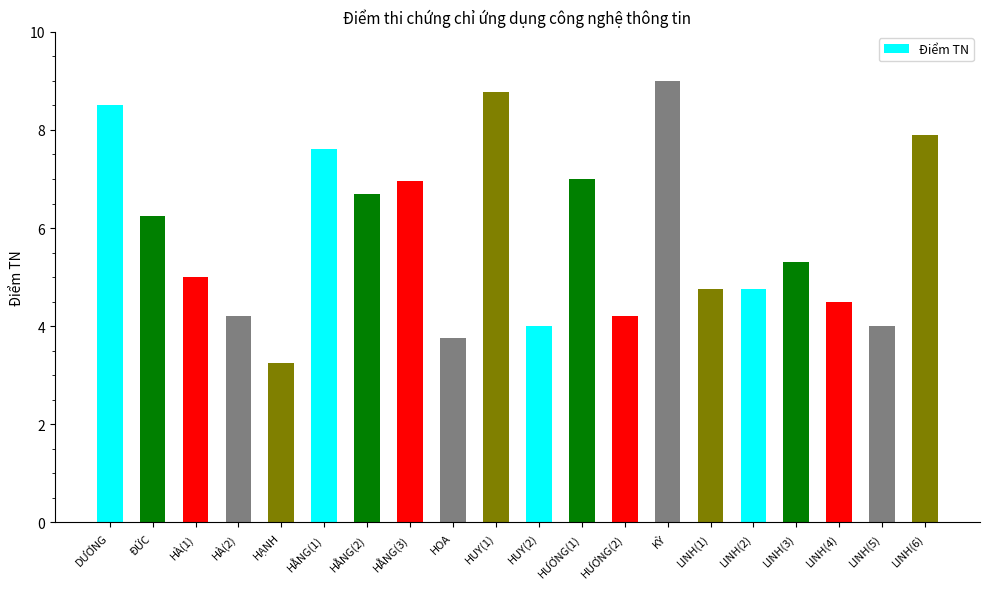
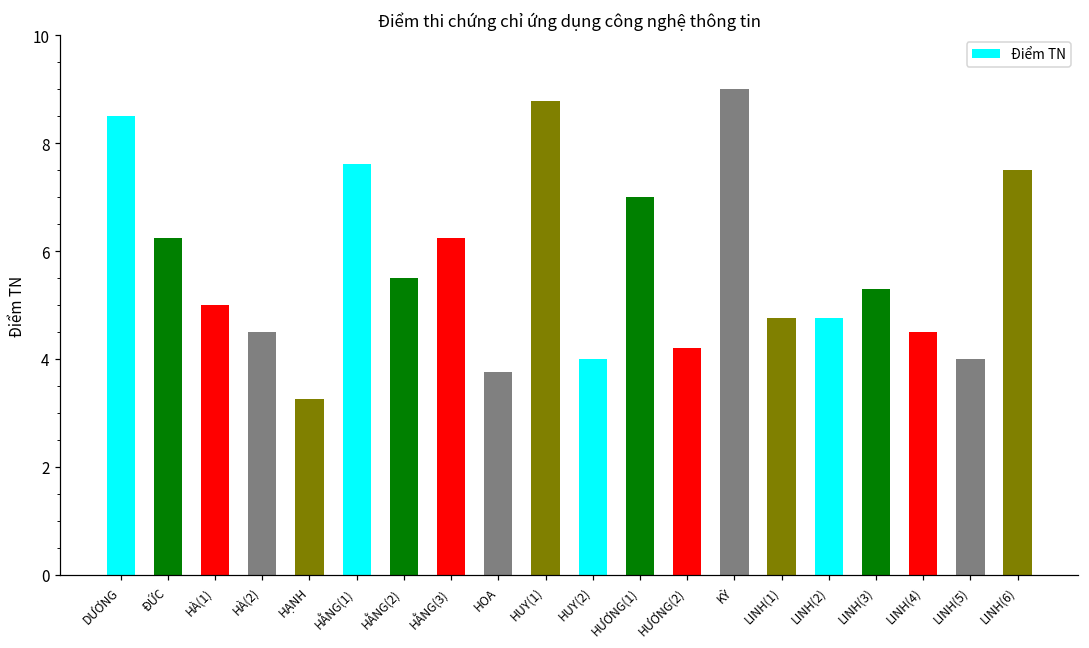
  {
    "DƯƠNG": 8.5,
    "ĐỨC": 6.3,
    "HÀ(1)": 5.0,
-   "HÀ(2)": 4.2,
+   "HÀ(2)": 4.5,
    "HẠNH": 3.3,
    "HẰNG(1)": 7.6,
-   "HẰNG(2)": 6.7,
-   "HẰNG(3)": 7.0,
+   "HẰNG(2)": 5.5,
+   "HẰNG(3)": 6.3,
    "HOA": 3.8,
    "HUY(1)": 8.8,
    "HUY(2)": 4.0,
    "HƯƠNG(1)": 7.0,
    "HƯƠNG(2)": 4.2,
    "KỲ": 9.0,
    "LINH(1)": 4.8,
    "LINH(2)": 4.8,
    "LINH(3)": 5.3,
    "LINH(4)": 4.5,
    "LINH(5)": 4.0,
-   "LINH(6)": 7.9
+   "LINH(6)": 7.5
  }
